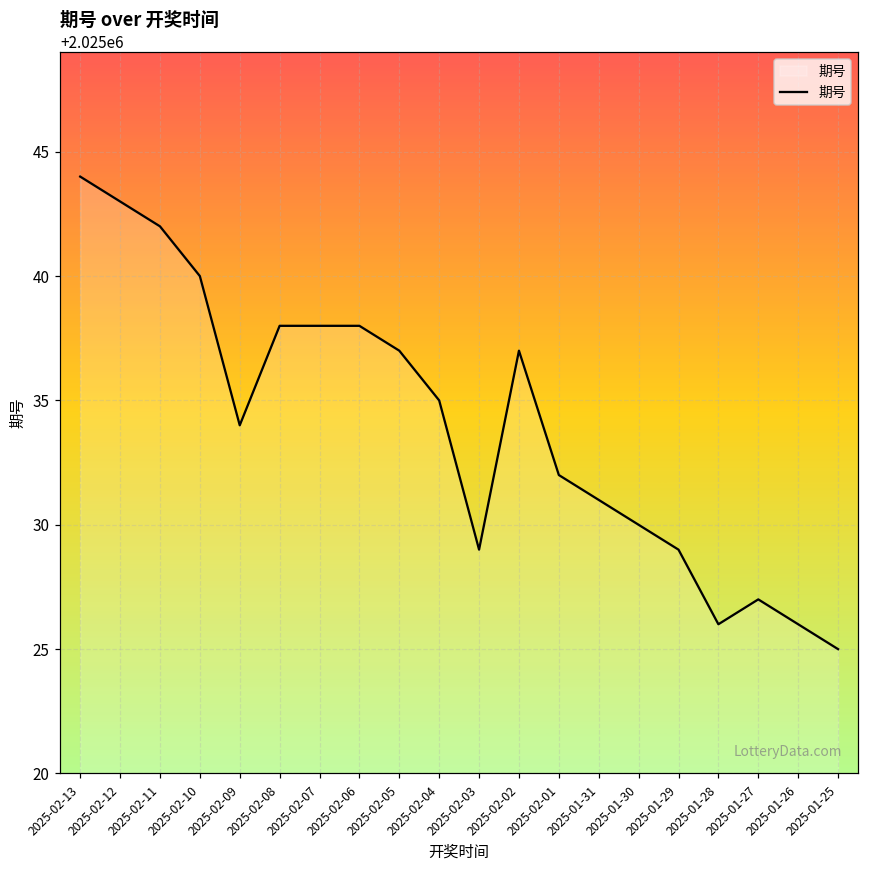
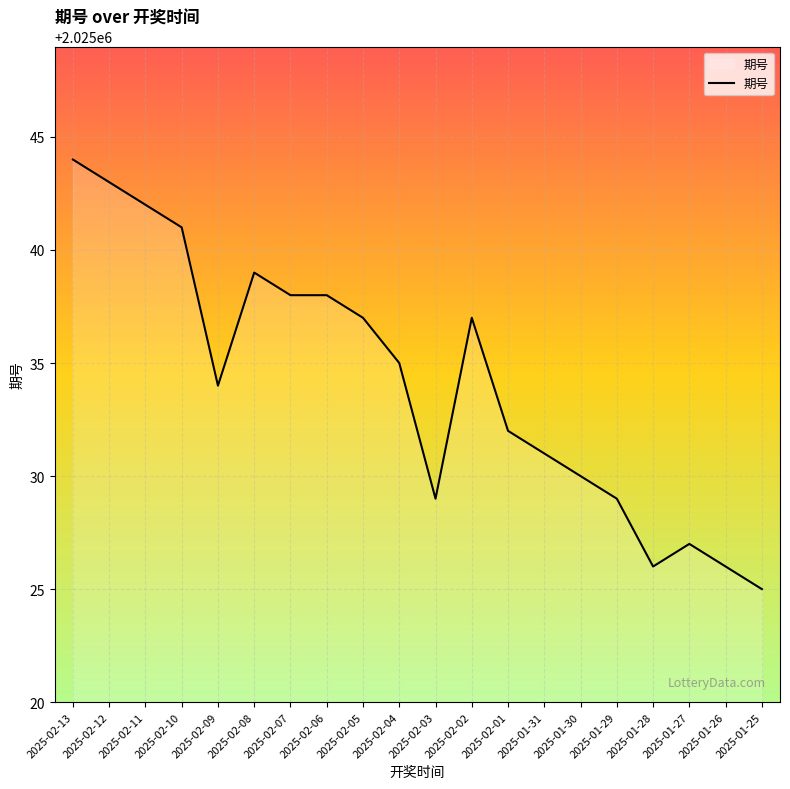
  {
    "2025-02-13": 2025044,
    "2025-02-12": 2025043,
    "2025-02-11": 2025042,
-   "2025-02-10": 2025040,
+   "2025-02-10": 2025041,
    "2025-02-09": 2025034,
-   "2025-02-08": 2025038,
+   "2025-02-08": 2025039,
    "2025-02-07": 2025038,
    "2025-02-06": 2025038,
    "2025-02-05": 2025037,
    "2025-02-04": 2025035,
    "2025-02-03": 2025029,
    "2025-02-02": 2025037,
    "2025-02-01": 2025032,
    "2025-01-31": 2025031,
    "2025-01-30": 2025030,
    "2025-01-29": 2025029,
    "2025-01-28": 2025026,
    "2025-01-27": 2025027,
    "2025-01-26": 2025026,
    "2025-01-25": 2025025
  }
